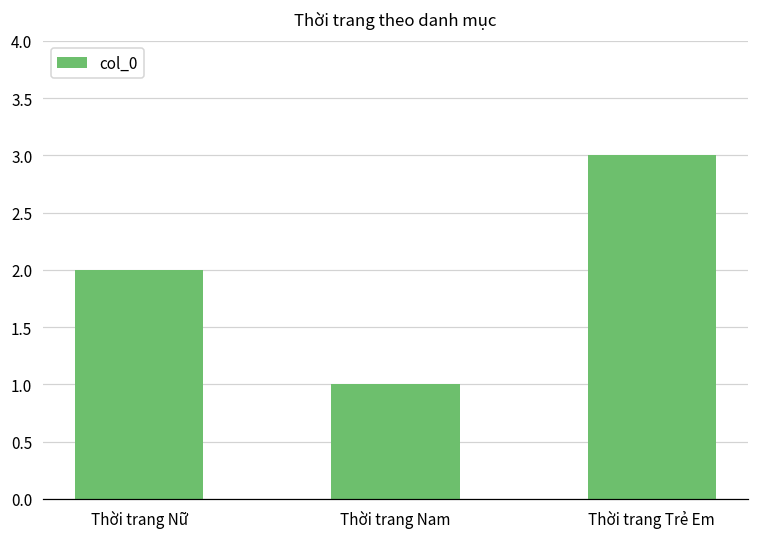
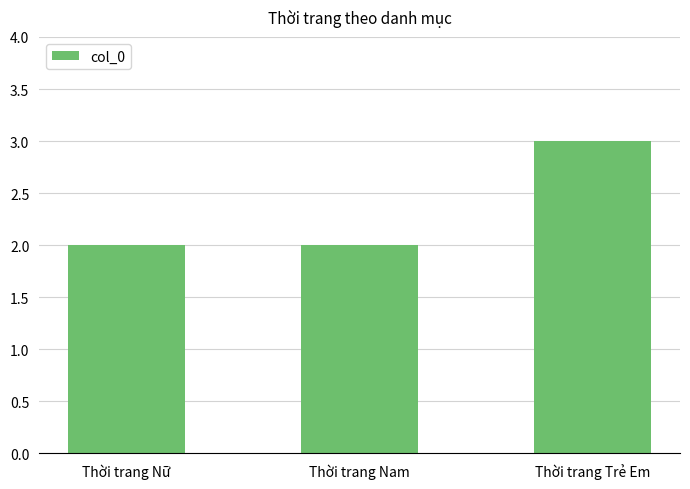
  {
    "Thời trang Nữ": 2,
-   "Thời trang Nam": 1,
+   "Thời trang Nam": 2,
    "Thời trang Trẻ Em": 3
  }
